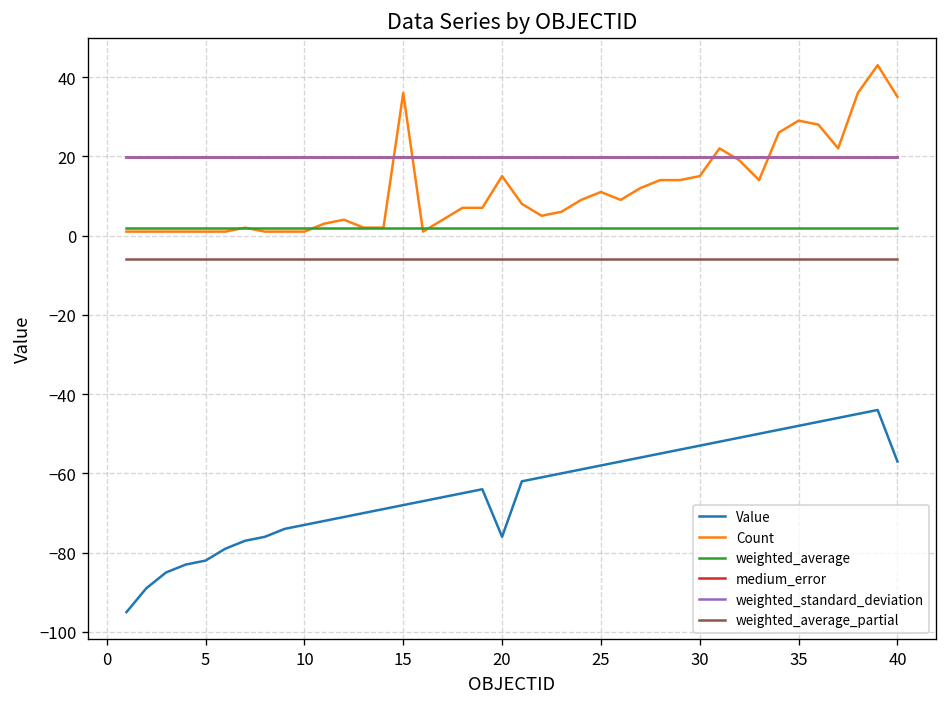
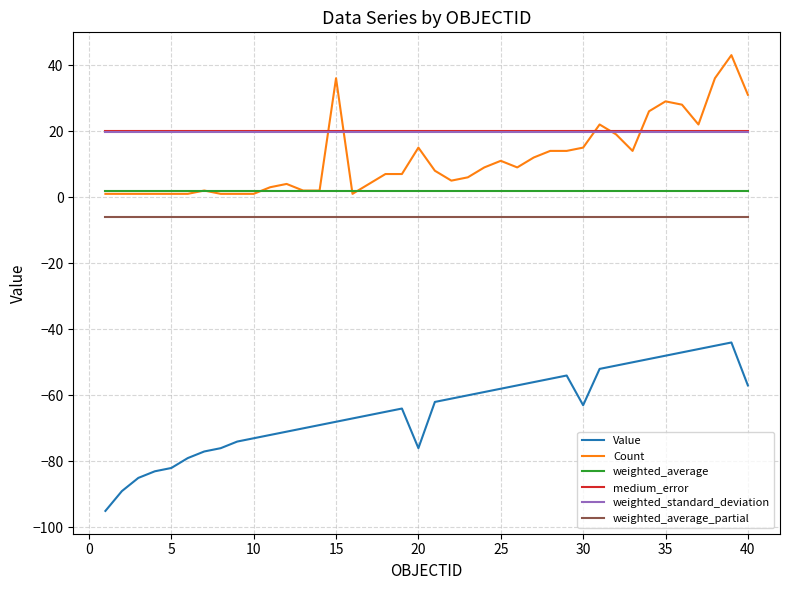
  {
    "Value": {
      "5": -82,
      "10": -73,
      "15": -68,
      "20": -76,
      "25": -58,
-     "30": -53,
+     "30": -63,
      "35": -48,
      "40": -57
    },
    "Count": {
      "5": 1,
      "10": 1,
      "15": 36,
      "20": 15,
      "25": 11,
      "30": 15,
      "35": 29,
-     "40": 35
+     "40": 31
    },
    "weighted_average": {
      "5": 2,
      "10": 2,
      "15": 2,
      "20": 2,
      "25": 2,
      "30": 2,
      "35": 2,
      "40": 2
    },
    "weighted_standard_deviation": {
      "5": 20,
      "10": 20,
      "15": 20,
      "20": 20,
      "25": 20,
      "30": 20,
      "35": 20,
      "40": 20
    },
    "weighted_average_partial": {
      "5": -6,
      "10": -6,
      "15": -6,
      "20": -6,
      "25": -6,
      "30": -6,
      "35": -6,
      "40": -6
    }
  }
